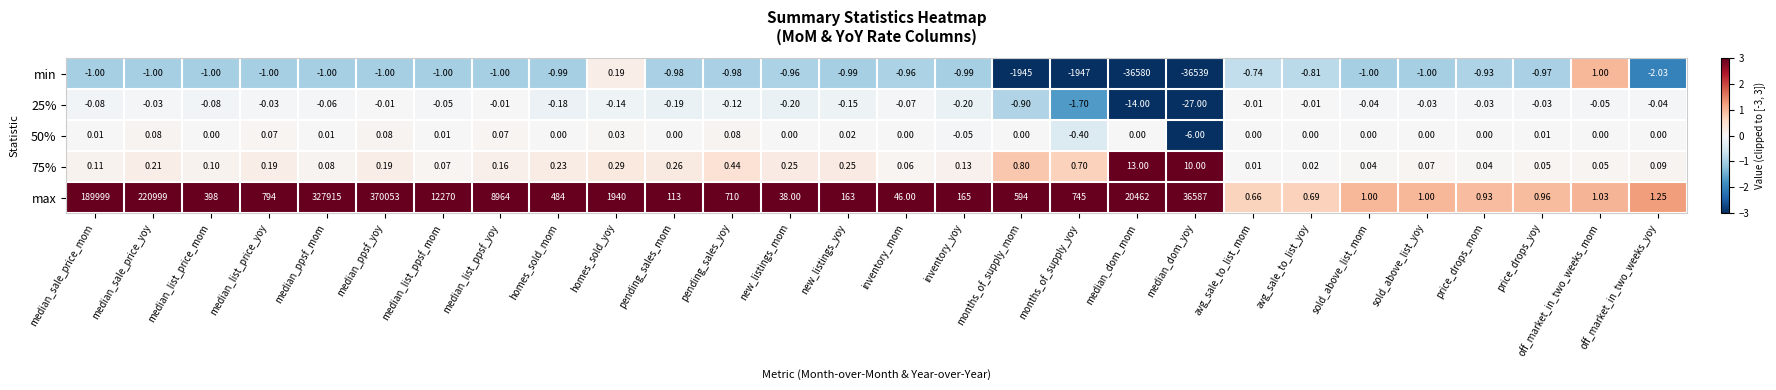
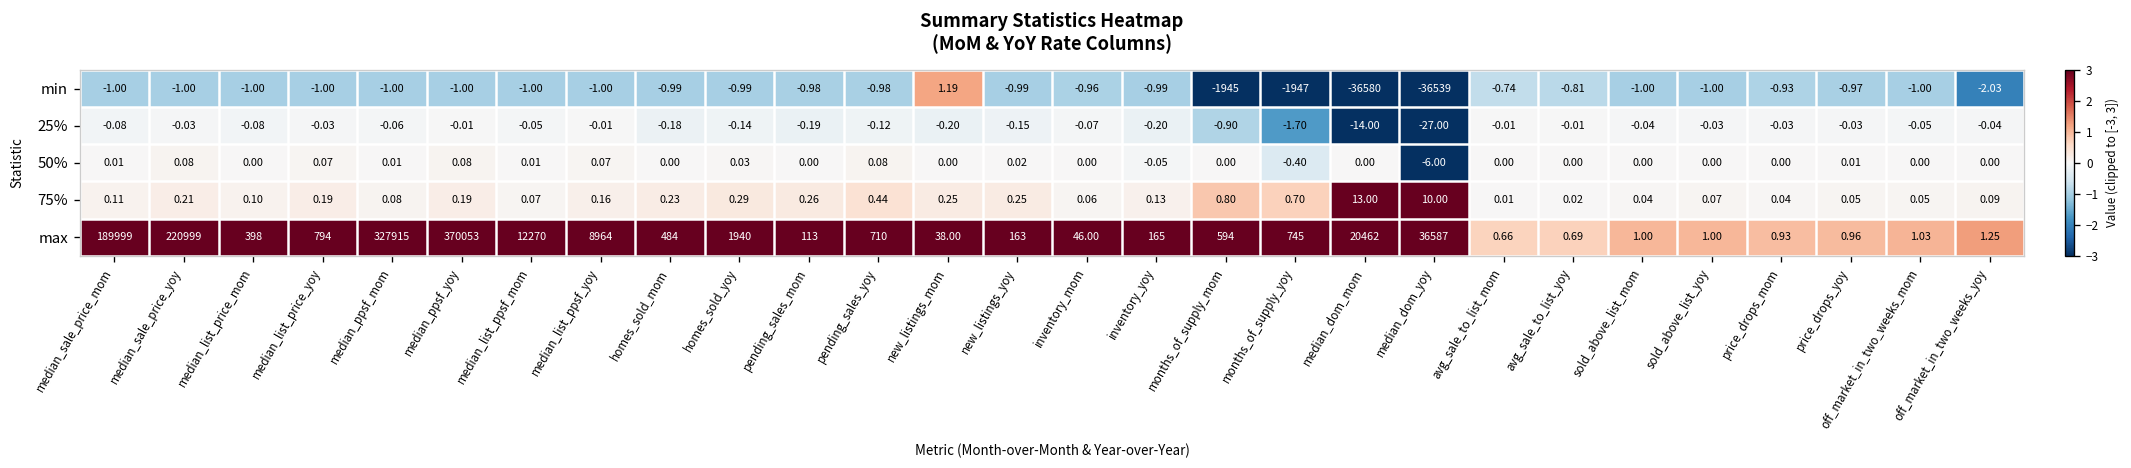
  {
    "min": {
      "median_sale_price_mom": -1.00,
      "median_sale_price_yoy": -1.00,
      "median_list_price_mom": -1.00,
      "median_list_price_yoy": -1.00,
      "median_ppsf_mom": -1.00,
      "median_ppsf_yoy": -1.00,
      "median_list_ppsf_mom": -1.00,
      "median_list_ppsf_yoy": -1.00,
      "homes_sold_mom": -0.99,
-     "homes_sold_yoy": 0.19,
+     "homes_sold_yoy": -0.99,
      "pending_sales_mom": -0.98,
      "pending_sales_yoy": -0.98,
-     "new_listings_mom": -0.96,
+     "new_listings_mom": 1.19,
      "new_listings_yoy": -0.99,
      "inventory_mom": -0.96,
      "inventory_yoy": -0.99,
      "months_of_supply_mom": -1945,
      "months_of_supply_yoy": -1947,
      "median_dom_mom": -36580,
      "median_dom_yoy": -36539,
      "avg_sale_to_list_mom": -0.74,
      "avg_sale_to_list_yoy": -0.81,
      "sold_above_list_mom": -1.00,
      "sold_above_list_yoy": -1.00,
      "price_drops_mom": -0.93,
      "price_drops_yoy": -0.97,
-     "off_market_in_two_weeks_mom": 1.00,
+     "off_market_in_two_weeks_mom": -1.00,
      "off_market_in_two_weeks_yoy": -2.03
    },
    "25%": {
      "median_sale_price_mom": -0.08,
      "median_sale_price_yoy": -0.03,
      "median_list_price_mom": -0.08,
      "median_list_price_yoy": -0.03,
      "median_ppsf_mom": -0.06,
      "median_ppsf_yoy": -0.01,
      "median_list_ppsf_mom": -0.05,
      "median_list_ppsf_yoy": -0.01,
      "homes_sold_mom": -0.18,
      "homes_sold_yoy": -0.14,
      "pending_sales_mom": -0.19,
      "pending_sales_yoy": -0.12,
      "new_listings_mom": -0.20,
      "new_listings_yoy": -0.15,
      "inventory_mom": -0.07,
      "inventory_yoy": -0.20,
      "months_of_supply_mom": -0.90,
      "months_of_supply_yoy": -1.70,
      "median_dom_mom": -14.00,
      "median_dom_yoy": -27.00,
      "avg_sale_to_list_mom": -0.01,
      "avg_sale_to_list_yoy": -0.01,
      "sold_above_list_mom": -0.04,
      "sold_above_list_yoy": -0.03,
      "price_drops_mom": -0.03,
      "price_drops_yoy": -0.03,
      "off_market_in_two_weeks_mom": -0.05,
      "off_market_in_two_weeks_yoy": -0.04
    },
    "50%": {
      "median_sale_price_mom": 0.01,
      "median_sale_price_yoy": 0.08,
      "median_list_price_mom": 0.00,
      "median_list_price_yoy": 0.07,
      "median_ppsf_mom": 0.01,
      "median_ppsf_yoy": 0.08,
      "median_list_ppsf_mom": 0.01,
      "median_list_ppsf_yoy": 0.07,
      "homes_sold_mom": 0.00,
      "homes_sold_yoy": 0.03,
      "pending_sales_mom": 0.00,
      "pending_sales_yoy": 0.08,
      "new_listings_mom": 0.00,
      "new_listings_yoy": 0.02,
      "inventory_mom": 0.00,
      "inventory_yoy": -0.05,
      "months_of_supply_mom": 0.00,
      "months_of_supply_yoy": -0.40,
      "median_dom_mom": 0.00,
      "median_dom_yoy": -6.00,
      "avg_sale_to_list_mom": 0.00,
      "avg_sale_to_list_yoy": 0.00,
      "sold_above_list_mom": 0.00,
      "sold_above_list_yoy": 0.00,
      "price_drops_mom": 0.00,
      "price_drops_yoy": 0.01,
      "off_market_in_two_weeks_mom": 0.00,
      "off_market_in_two_weeks_yoy": 0.00
    },
    "75%": {
      "median_sale_price_mom": 0.11,
      "median_sale_price_yoy": 0.21,
      "median_list_price_mom": 0.10,
      "median_list_price_yoy": 0.19,
      "median_ppsf_mom": 0.08,
      "median_ppsf_yoy": 0.19,
      "median_list_ppsf_mom": 0.07,
      "median_list_ppsf_yoy": 0.16,
      "homes_sold_mom": 0.23,
      "homes_sold_yoy": 0.29,
      "pending_sales_mom": 0.26,
      "pending_sales_yoy": 0.44,
      "new_listings_mom": 0.25,
      "new_listings_yoy": 0.25,
      "inventory_mom": 0.06,
      "inventory_yoy": 0.13,
      "months_of_supply_mom": 0.80,
      "months_of_supply_yoy": 0.70,
      "median_dom_mom": 13.00,
      "median_dom_yoy": 10.00,
      "avg_sale_to_list_mom": 0.01,
      "avg_sale_to_list_yoy": 0.02,
      "sold_above_list_mom": 0.04,
      "sold_above_list_yoy": 0.07,
      "price_drops_mom": 0.04,
      "price_drops_yoy": 0.05,
      "off_market_in_two_weeks_mom": 0.05,
      "off_market_in_two_weeks_yoy": 0.09
    },
    "max": {
      "median_sale_price_mom": 189999,
      "median_sale_price_yoy": 220999,
      "median_list_price_mom": 398,
      "median_list_price_yoy": 794,
      "median_ppsf_mom": 327915,
      "median_ppsf_yoy": 370053,
      "median_list_ppsf_mom": 12270,
      "median_list_ppsf_yoy": 8964,
      "homes_sold_mom": 484,
      "homes_sold_yoy": 1940,
      "pending_sales_mom": 113,
      "pending_sales_yoy": 710,
      "new_listings_mom": 38.00,
      "new_listings_yoy": 163,
      "inventory_mom": 46.00,
      "inventory_yoy": 165,
      "months_of_supply_mom": 594,
      "months_of_supply_yoy": 745,
      "median_dom_mom": 20462,
      "median_dom_yoy": 36587,
      "avg_sale_to_list_mom": 0.66,
      "avg_sale_to_list_yoy": 0.69,
      "sold_above_list_mom": 1.00,
      "sold_above_list_yoy": 1.00,
      "price_drops_mom": 0.93,
      "price_drops_yoy": 0.96,
      "off_market_in_two_weeks_mom": 1.03,
      "off_market_in_two_weeks_yoy": 1.25
    }
  }
